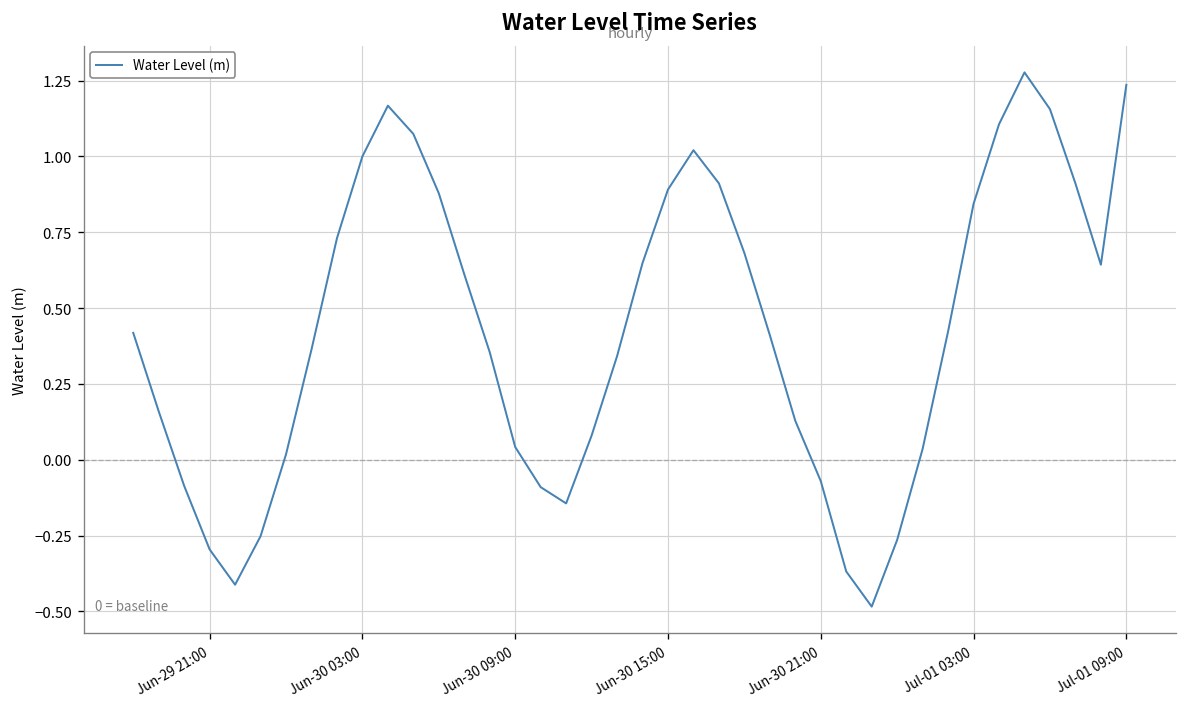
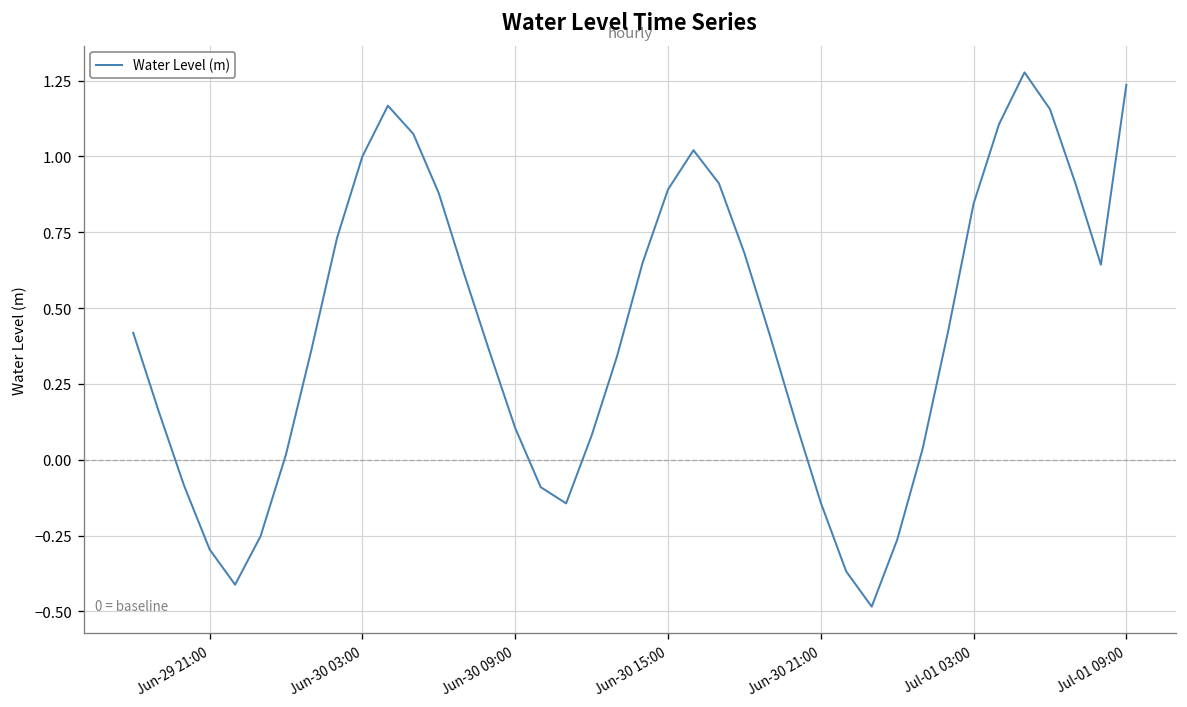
  {
    "Jun-29 21:00": -0.30,
    "Jun-30 03:00": 1.00,
-   "Jun-30 09:00": 0.04,
+   "Jun-30 09:00": 0.10,
    "Jun-30 15:00": 0.89,
-   "Jun-30 21:00": -0.07,
+   "Jun-30 21:00": -0.14,
    "Jul-01 03:00": 0.84,
    "Jul-01 09:00": 1.24
  }
